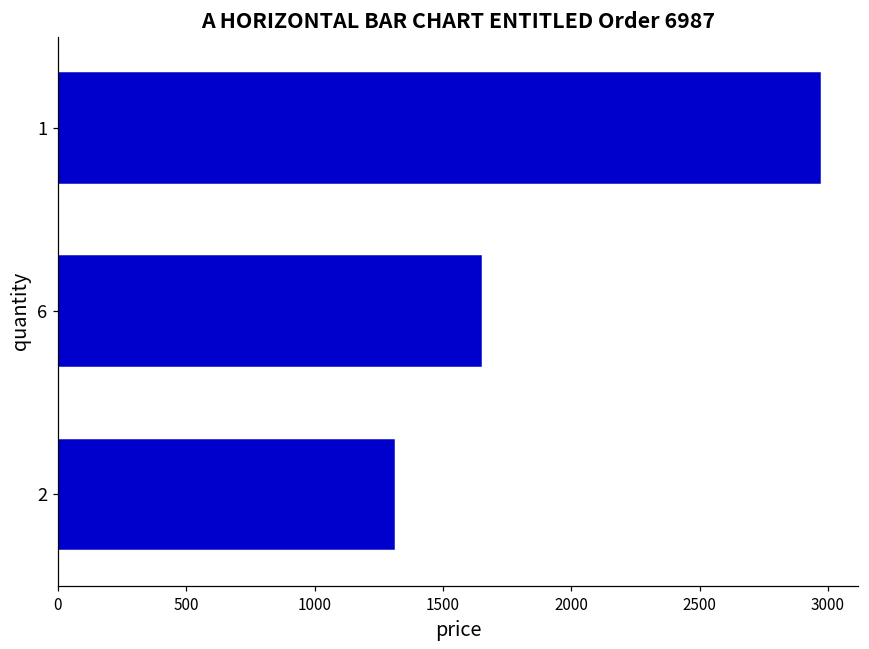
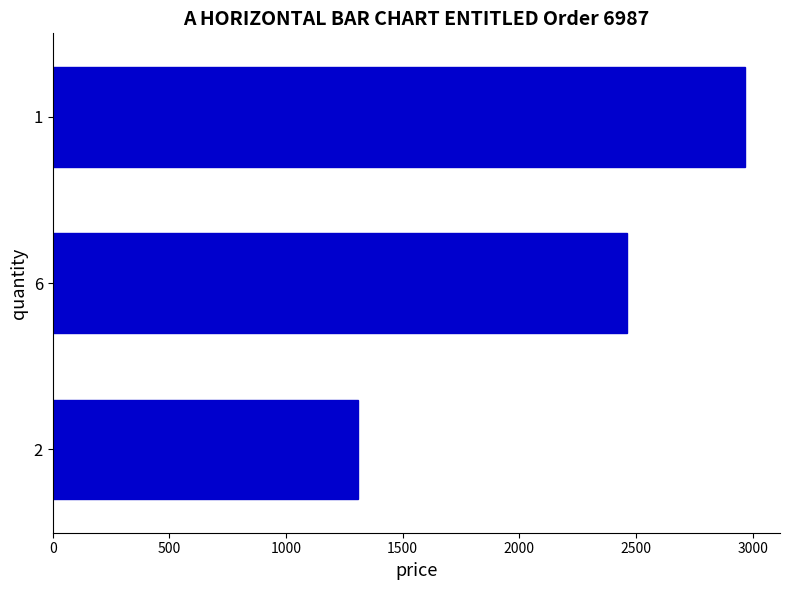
  {
    "1": 2970,
-   "6": 1650,
+   "6": 2460,
    "2": 1310
  }
